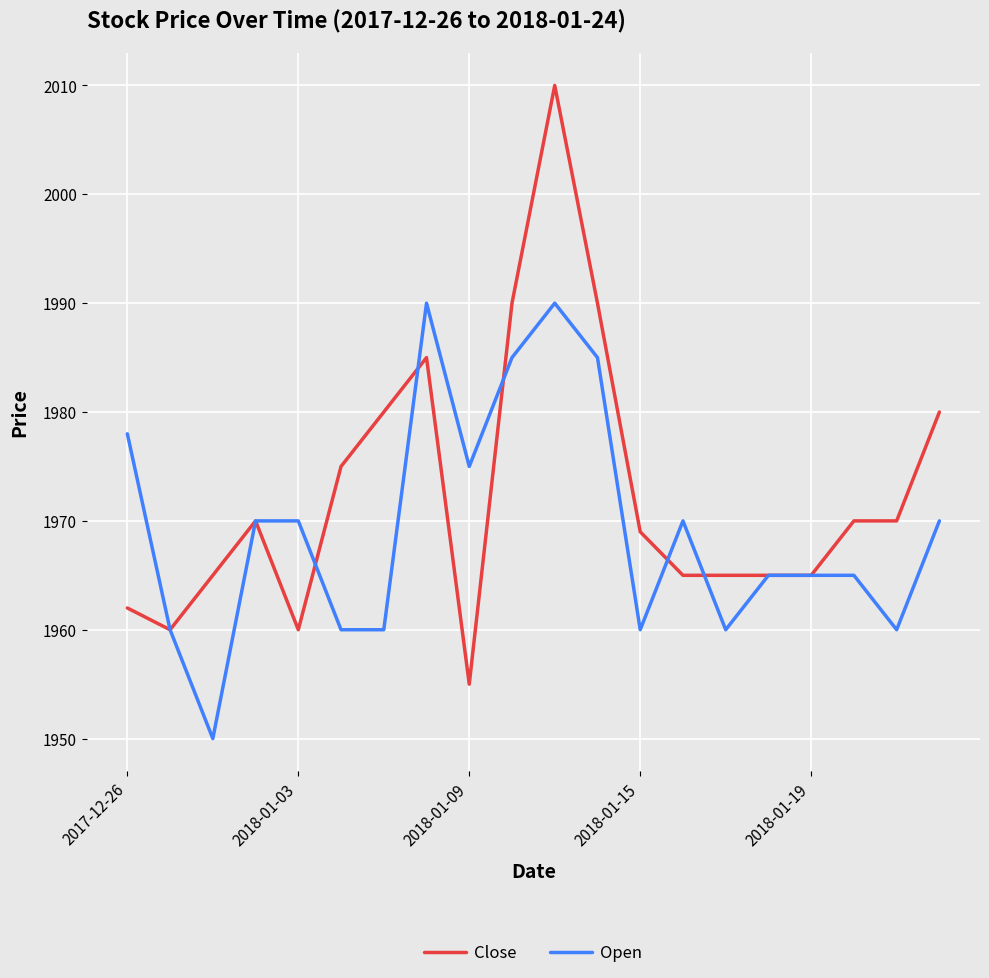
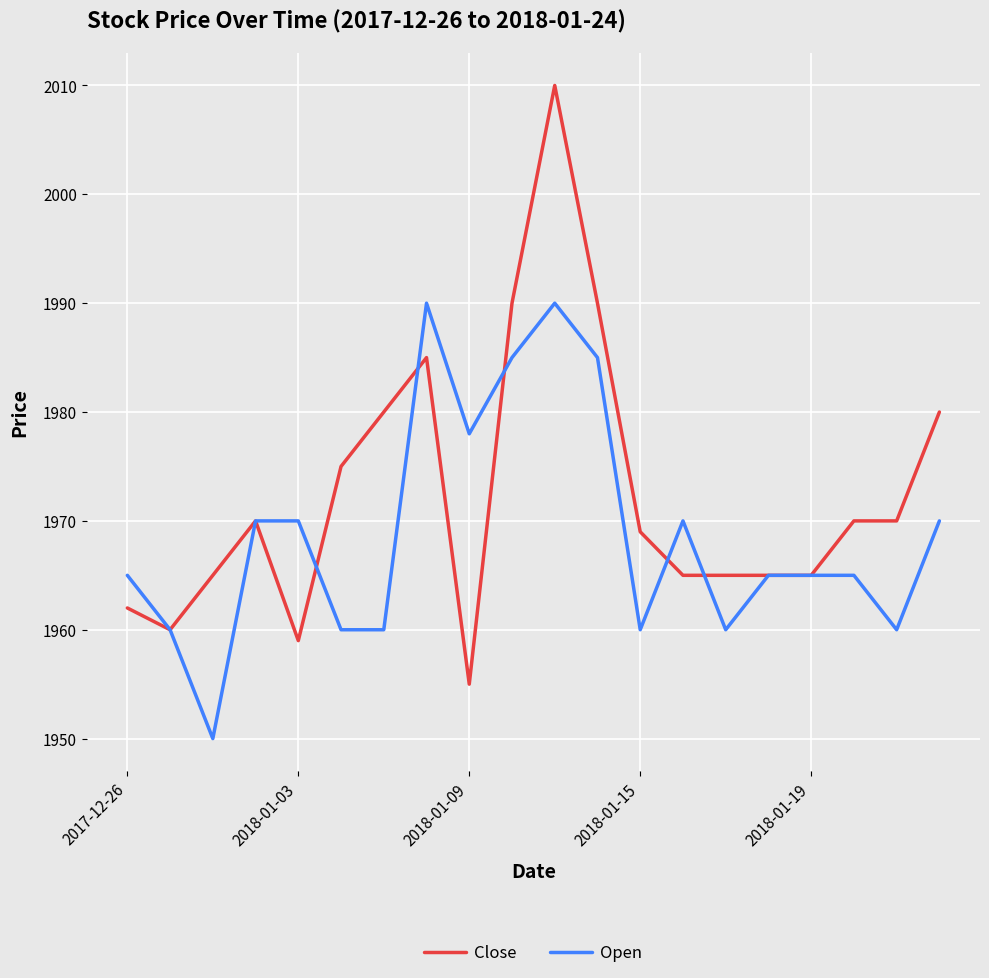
  {
    "Close": {
      "2017-12-26": 1962,
-     "2018-01-03": 1960,
+     "2018-01-03": 1959,
      "2018-01-09": 1955,
      "2018-01-15": 1969
    },
    "Open": {
-     "2017-12-26": 1978,
+     "2017-12-26": 1965,
      "2018-01-03": 1970,
-     "2018-01-09": 1975,
+     "2018-01-09": 1978,
      "2018-01-15": 1960
    }
  }
